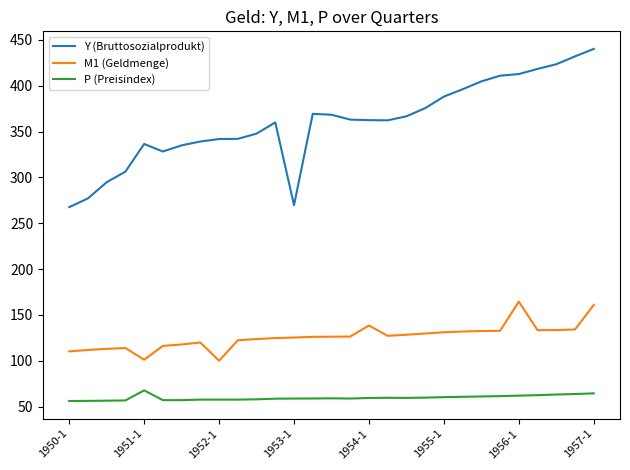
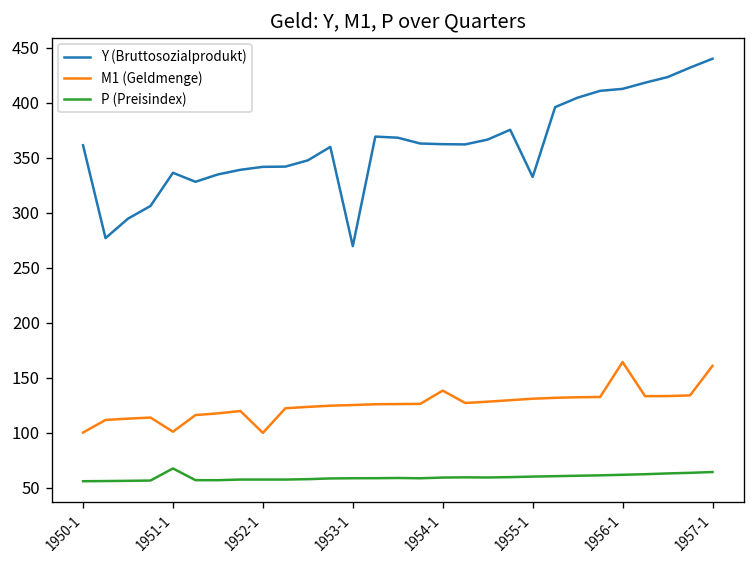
  {
    "Y (Bruttosozialprodukt)": {
-     "1950-1": 270,
+     "1950-1": 360,
      "1951-1": 340,
      "1952-1": 340,
      "1953-1": 270,
      "1954-1": 360,
-     "1955-1": 390,
+     "1955-1": 330,
      "1956-1": 410,
      "1957-1": 440
    },
    "M1 (Geldmenge)": {
-     "1950-1": 110,
+     "1950-1": 100,
      "1951-1": 100,
      "1952-1": 100,
      "1953-1": 130,
      "1954-1": 140,
      "1955-1": 130,
      "1956-1": 160,
      "1957-1": 160
    },
    "P (Preisindex)": {
      "1950-1": 60,
      "1951-1": 70,
      "1952-1": 60,
      "1953-1": 60,
      "1954-1": 60,
      "1955-1": 60,
      "1956-1": 60,
      "1957-1": 60
    }
  }
